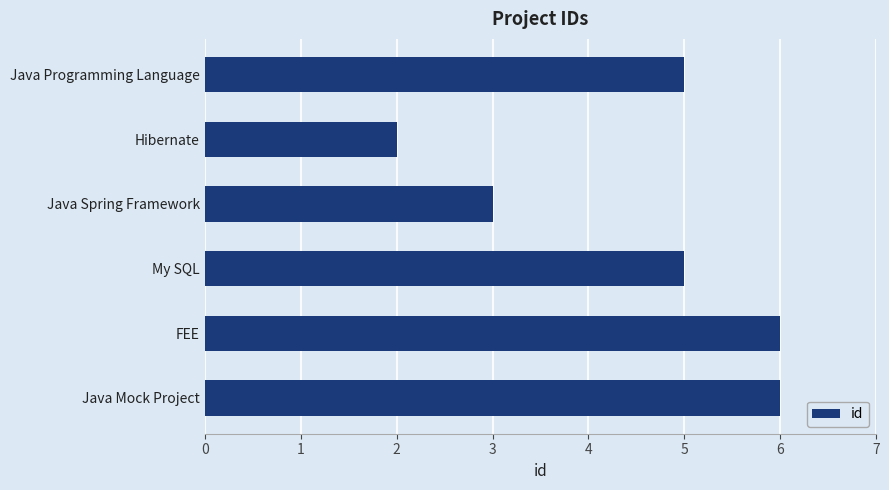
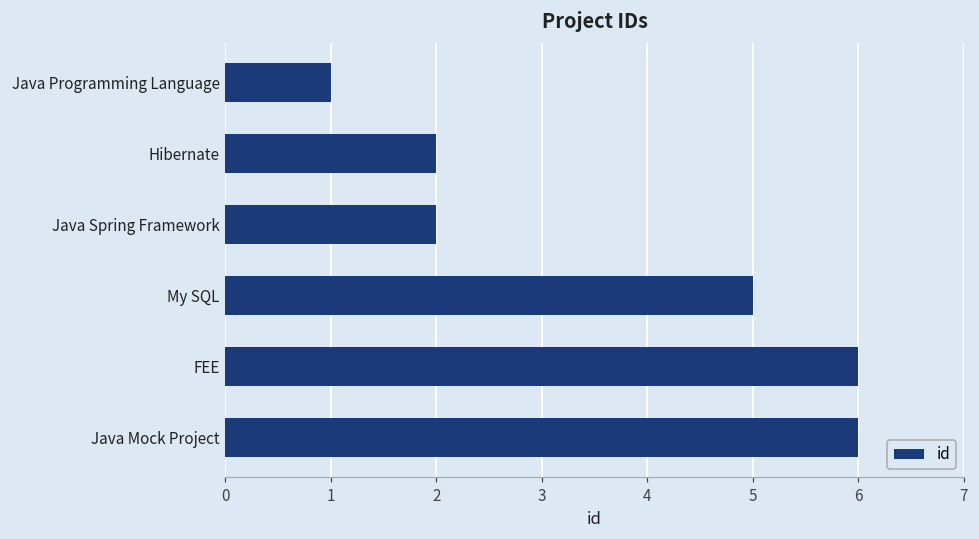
  {
-   "Java Programming Language": 5,
+   "Java Programming Language": 1,
    "Hibernate": 2,
-   "Java Spring Framework": 3,
+   "Java Spring Framework": 2,
    "My SQL": 5,
    "FEE": 6,
    "Java Mock Project": 6
  }
